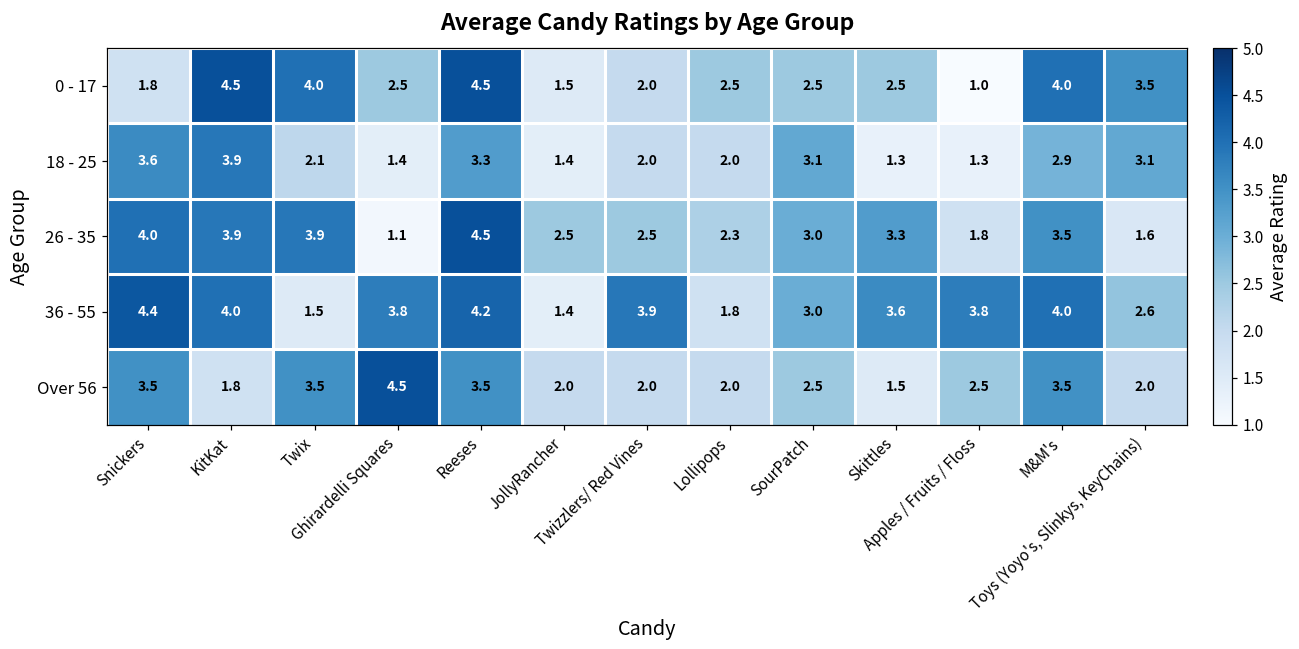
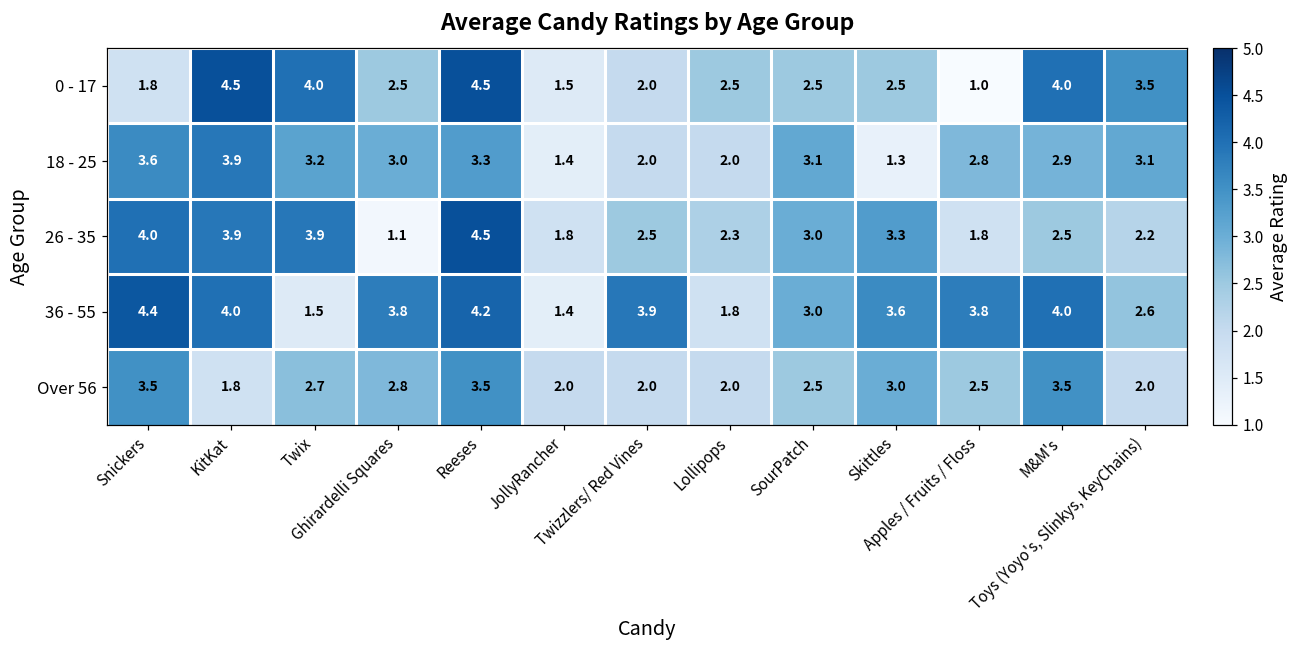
  {
    "0 - 17": {
      "Snickers": 1.8,
      "KitKat": 4.5,
      "Twix": 4.0,
      "Ghirardelli Squares": 2.5,
      "Reeses": 4.5,
      "JollyRancher": 1.5,
      "Twizzlers/ Red Vines": 2.0,
      "Lollipops": 2.5,
      "SourPatch": 2.5,
      "Skittles": 2.5,
      "Apples / Fruits / Floss": 1.0,
      "M&M's": 4.0,
      "Toys (Yoyo's, Slinkys, KeyChains)": 3.5
    },
    "18 - 25": {
      "Snickers": 3.6,
      "KitKat": 3.9,
-     "Twix": 2.1,
-     "Ghirardelli Squares": 1.4,
+     "Twix": 3.2,
+     "Ghirardelli Squares": 3.0,
      "Reeses": 3.3,
      "JollyRancher": 1.4,
      "Twizzlers/ Red Vines": 2.0,
      "Lollipops": 2.0,
      "SourPatch": 3.1,
      "Skittles": 1.3,
-     "Apples / Fruits / Floss": 1.3,
+     "Apples / Fruits / Floss": 2.8,
      "M&M's": 2.9,
      "Toys (Yoyo's, Slinkys, KeyChains)": 3.1
    },
    "26 - 35": {
      "Snickers": 4.0,
      "KitKat": 3.9,
      "Twix": 3.9,
      "Ghirardelli Squares": 1.1,
      "Reeses": 4.5,
-     "JollyRancher": 2.5,
+     "JollyRancher": 1.8,
      "Twizzlers/ Red Vines": 2.5,
      "Lollipops": 2.3,
      "SourPatch": 3.0,
      "Skittles": 3.3,
      "Apples / Fruits / Floss": 1.8,
-     "M&M's": 3.5,
-     "Toys (Yoyo's, Slinkys, KeyChains)": 1.6
+     "M&M's": 2.5,
+     "Toys (Yoyo's, Slinkys, KeyChains)": 2.2
    },
    "36 - 55": {
      "Snickers": 4.4,
      "KitKat": 4.0,
      "Twix": 1.5,
      "Ghirardelli Squares": 3.8,
      "Reeses": 4.2,
      "JollyRancher": 1.4,
      "Twizzlers/ Red Vines": 3.9,
      "Lollipops": 1.8,
      "SourPatch": 3.0,
      "Skittles": 3.6,
      "Apples / Fruits / Floss": 3.8,
      "M&M's": 4.0,
      "Toys (Yoyo's, Slinkys, KeyChains)": 2.6
    },
    "Over 56": {
      "Snickers": 3.5,
      "KitKat": 1.8,
-     "Twix": 3.5,
-     "Ghirardelli Squares": 4.5,
+     "Twix": 2.7,
+     "Ghirardelli Squares": 2.8,
      "Reeses": 3.5,
      "JollyRancher": 2.0,
      "Twizzlers/ Red Vines": 2.0,
      "Lollipops": 2.0,
      "SourPatch": 2.5,
-     "Skittles": 1.5,
+     "Skittles": 3.0,
      "Apples / Fruits / Floss": 2.5,
      "M&M's": 3.5,
      "Toys (Yoyo's, Slinkys, KeyChains)": 2.0
    }
  }
